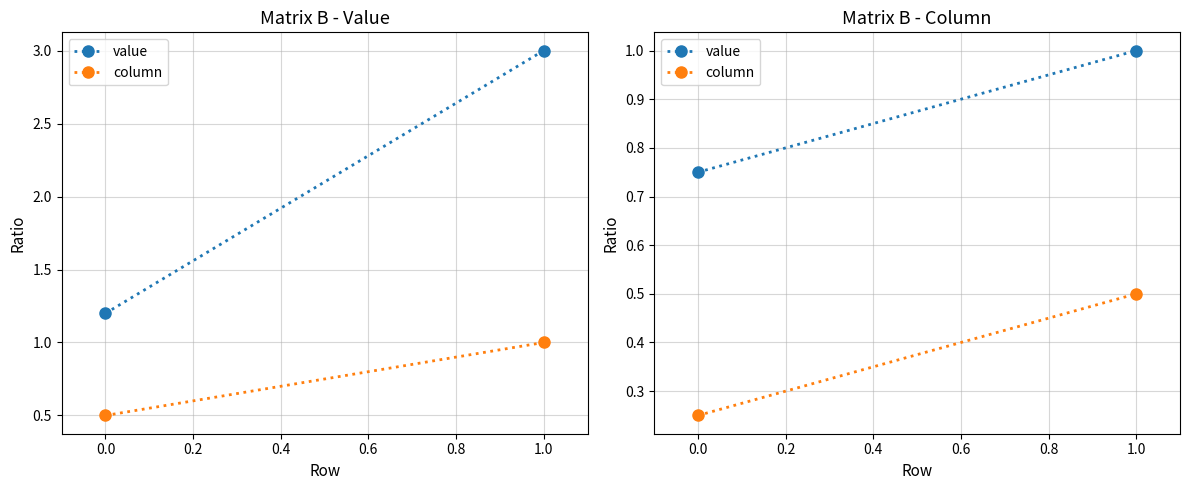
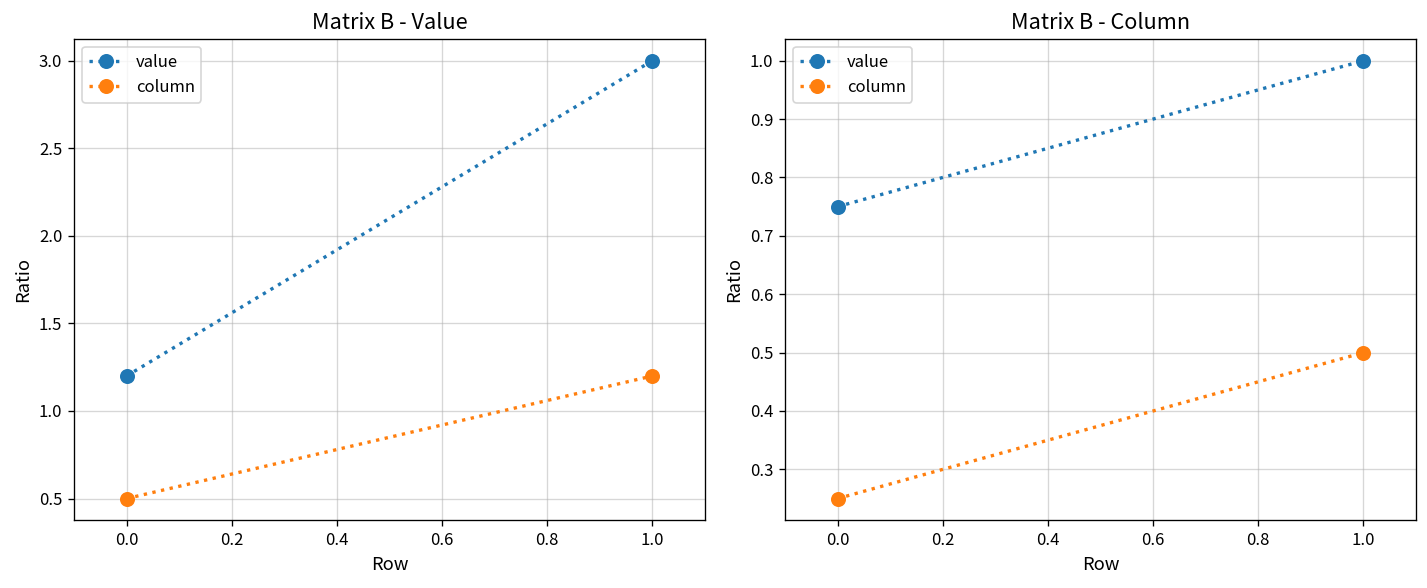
  {
    "Matrix B - Value": {
      "value": {
        "0.0": 1.2,
        "1.0": 3.0
      },
      "column": {
        "0.0": 0.5,
-       "1.0": 1.0
+       "1.0": 1.2
      }
    },
    "Matrix B - Column": {
      "value": {
        "0.0": 0.75,
        "1.0": 1.00
      },
      "column": {
        "0.0": 0.25,
        "1.0": 0.50
      }
    }
  }
